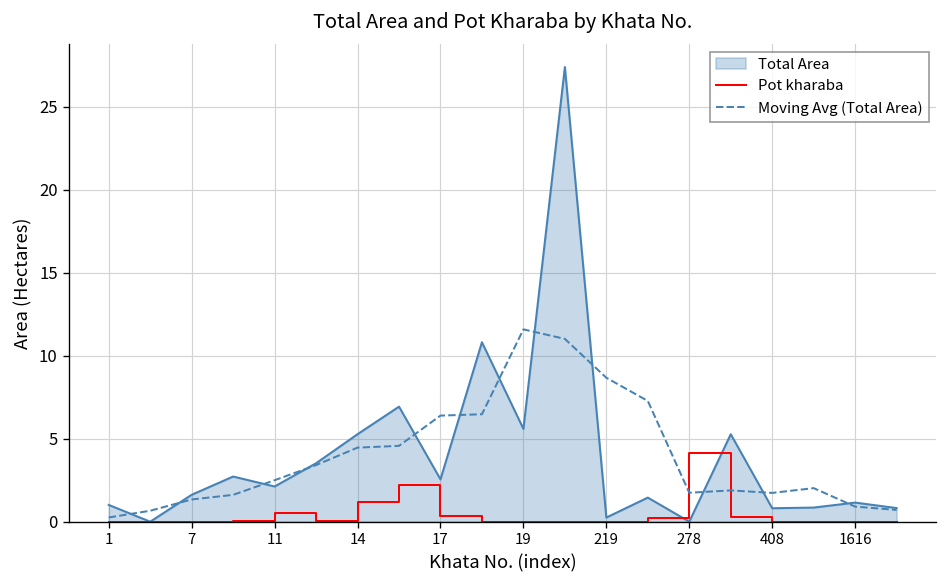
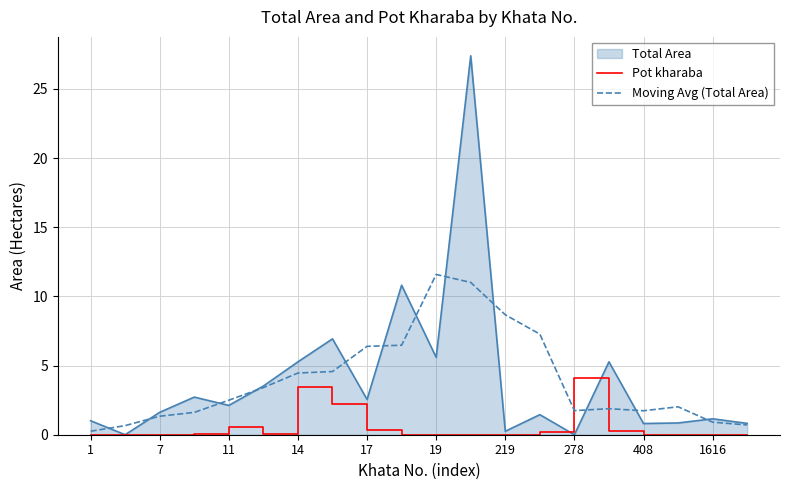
  {
    "Pot kharaba": {
-     "14": 1.2,
+     "14": 3.4,
      "219": 0.0,
      "278": 4.1,
      "408": 0.0,
      "1616": 0.0
    }
  }
